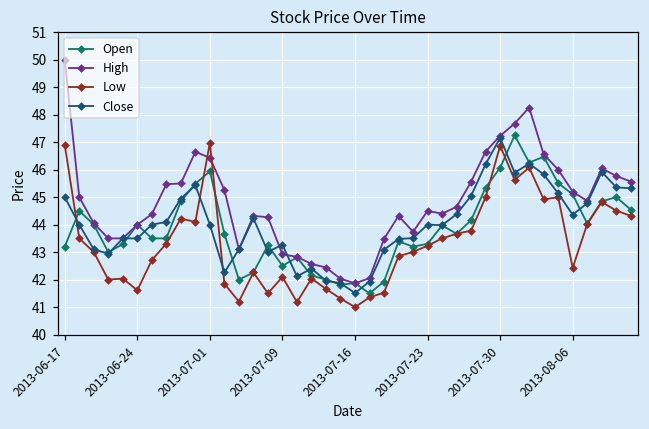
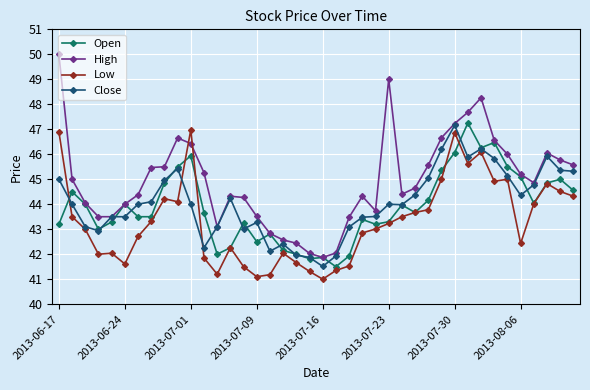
  {
    "High": {
      "2013-07-01": 46.4,
-     "2013-07-09": 42.9,
-     "2013-07-23": 44.5
+     "2013-07-09": 43.5,
+     "2013-07-23": 49.0
    },
    "Low": {
      "2013-06-17": 46.9,
      "2013-06-24": 41.6,
      "2013-07-01": 47.0,
-     "2013-07-09": 42.1,
+     "2013-07-09": 41.1,
      "2013-07-16": 41.0,
      "2013-07-30": 46.9,
      "2013-08-06": 42.4
    }
  }
